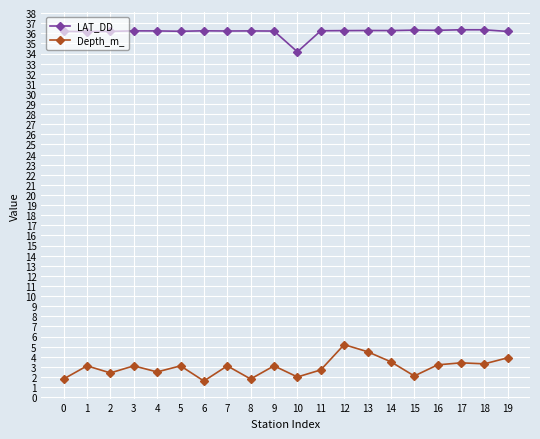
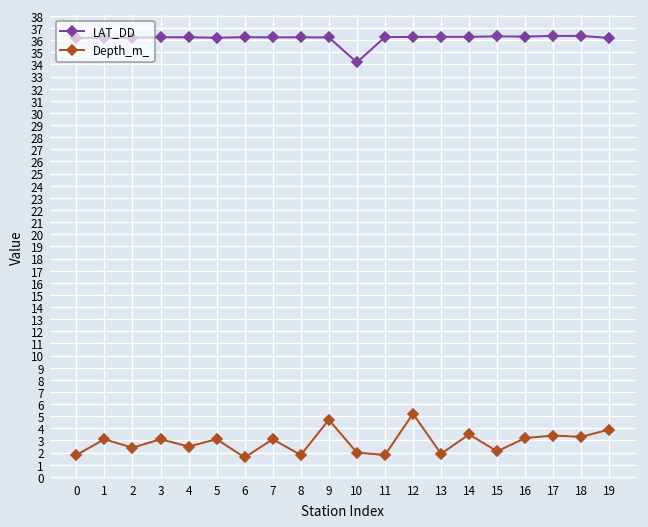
  {
    "LAT_DD": {
      "3": 36.2,
      "4": 36.2,
      "5": 36.2,
      "6": 36.2,
      "7": 36.2,
      "8": 36.2,
      "9": 36.2,
      "10": 34.2,
      "11": 36.3,
      "12": 36.3,
      "13": 36.3,
      "14": 36.3,
      "15": 36.3,
      "16": 36.3,
      "17": 36.4,
      "18": 36.3,
      "19": 36.2
    },
    "Depth_m_": {
      "0": 1.8,
      "1": 3.1,
      "2": 2.4,
      "3": 3.1,
      "4": 2.5,
      "5": 3.1,
      "6": 1.6,
      "7": 3.1,
      "8": 1.8,
-     "9": 3.1,
+     "9": 4.7,
      "10": 2.0,
-     "11": 2.7,
+     "11": 1.8,
      "12": 5.2,
-     "13": 4.5,
+     "13": 1.9,
      "14": 3.5,
      "15": 2.1,
      "16": 3.2,
      "17": 3.4,
      "18": 3.3,
      "19": 3.9
    }
  }
